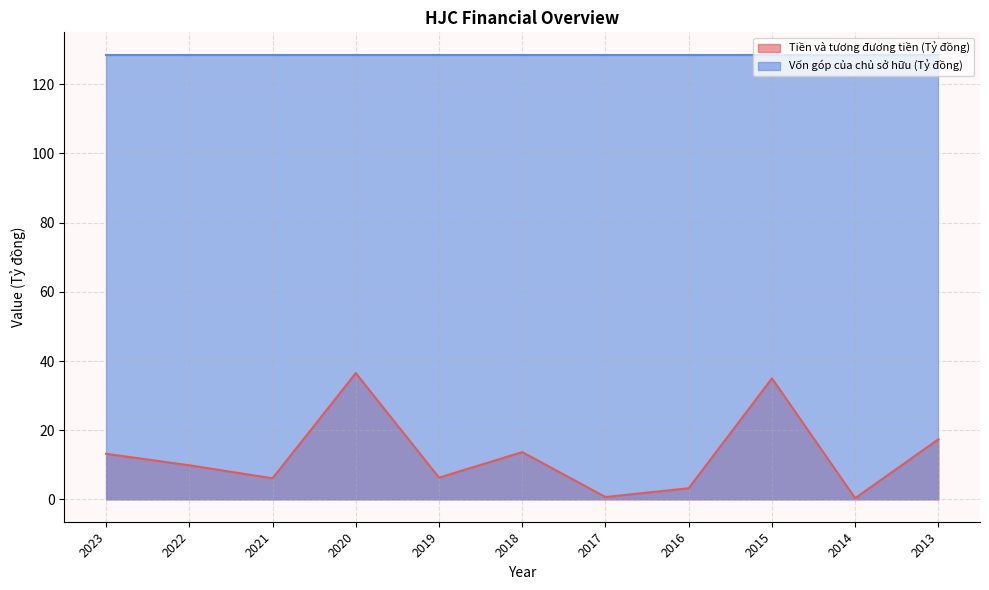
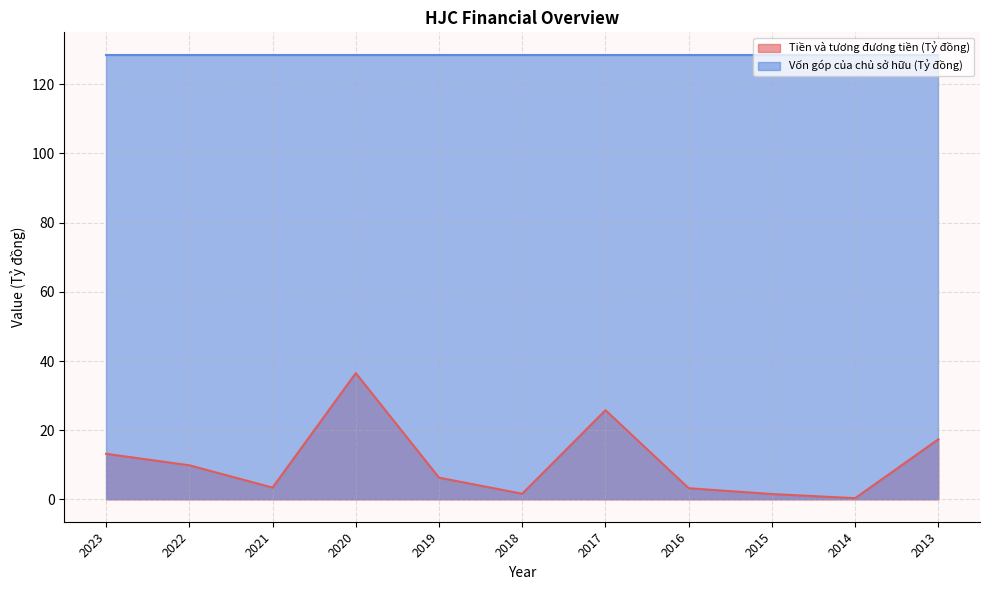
  {
    "Tiền và tương đương tiền (Tỷ đồng)": {
      "2023": 13,
      "2022": 10,
-     "2021": 6,
+     "2021": 3,
      "2020": 37,
      "2019": 6,
-     "2018": 14,
-     "2017": 1,
+     "2018": 2,
+     "2017": 26,
      "2016": 3,
-     "2015": 35,
+     "2015": 2,
      "2014": 0,
      "2013": 17
    },
    "Vốn góp của chủ sở hữu (Tỷ đồng)": {
      "2023": 129,
      "2022": 129,
      "2021": 129,
      "2020": 129,
      "2019": 129,
      "2018": 129,
      "2017": 129,
      "2016": 129
    }
  }
